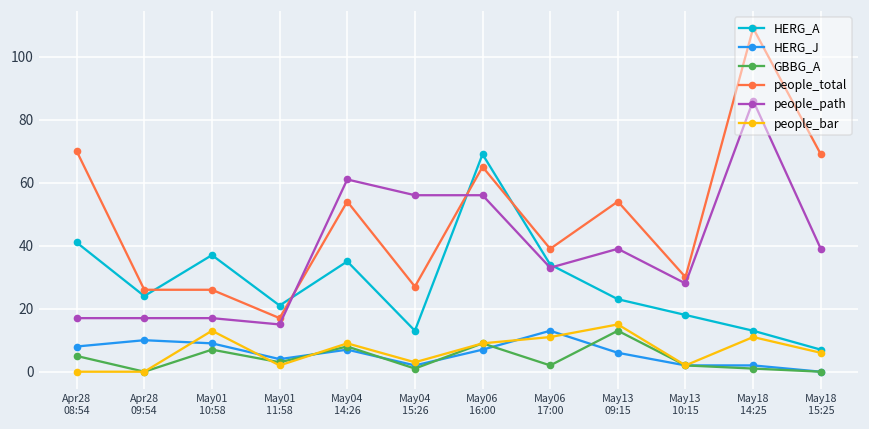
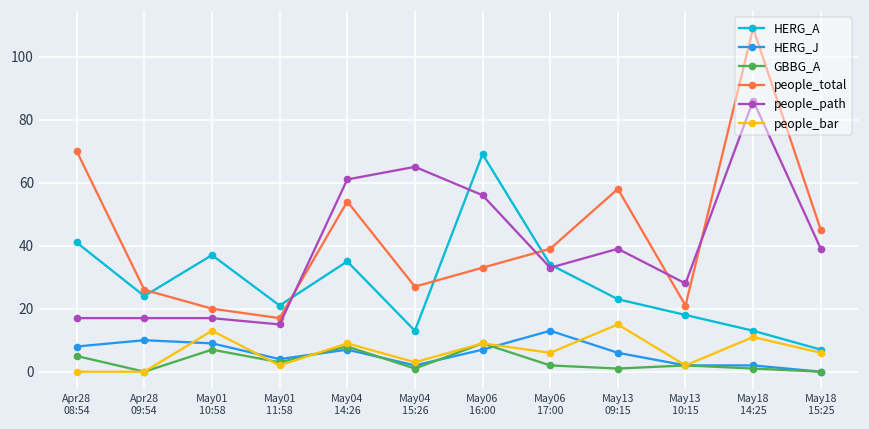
  {
    "GBBG_A": {
      "Apr28 08:54": 5,
      "May01 10:58": 7,
      "May01 11:58": 3,
      "May04 14:26": 8,
      "May04 15:26": 1,
      "May06 17:00": 2,
-     "May13 09:15": 13,
+     "May13 09:15": 1,
      "May18 14:25": 1
    },
    "people_total": {
      "Apr28 08:54": 70,
      "Apr28 09:54": 26,
-     "May01 10:58": 26,
+     "May01 10:58": 20,
      "May01 11:58": 17,
      "May04 14:26": 54,
      "May04 15:26": 27,
-     "May06 16:00": 65,
+     "May06 16:00": 33,
      "May06 17:00": 39,
-     "May13 09:15": 54,
-     "May13 10:15": 30,
-     "May18 15:25": 69
+     "May13 09:15": 58,
+     "May13 10:15": 21,
+     "May18 15:25": 45
    },
    "people_path": {
      "Apr28 08:54": 17,
      "Apr28 09:54": 17,
      "May01 10:58": 17,
      "May01 11:58": 15,
      "May04 14:26": 61,
-     "May04 15:26": 56,
+     "May04 15:26": 65,
      "May06 16:00": 56,
      "May06 17:00": 33,
      "May13 09:15": 39,
      "May13 10:15": 28,
      "May18 15:25": 39
    },
    "people_bar": {
      "Apr28 08:54": 0,
      "May01 10:58": 13,
      "May01 11:58": 2,
      "May04 14:26": 9,
      "May04 15:26": 3,
-     "May06 17:00": 11,
+     "May06 17:00": 6,
      "May13 09:15": 15,
      "May18 14:25": 11,
      "May18 15:25": 6
    }
  }
